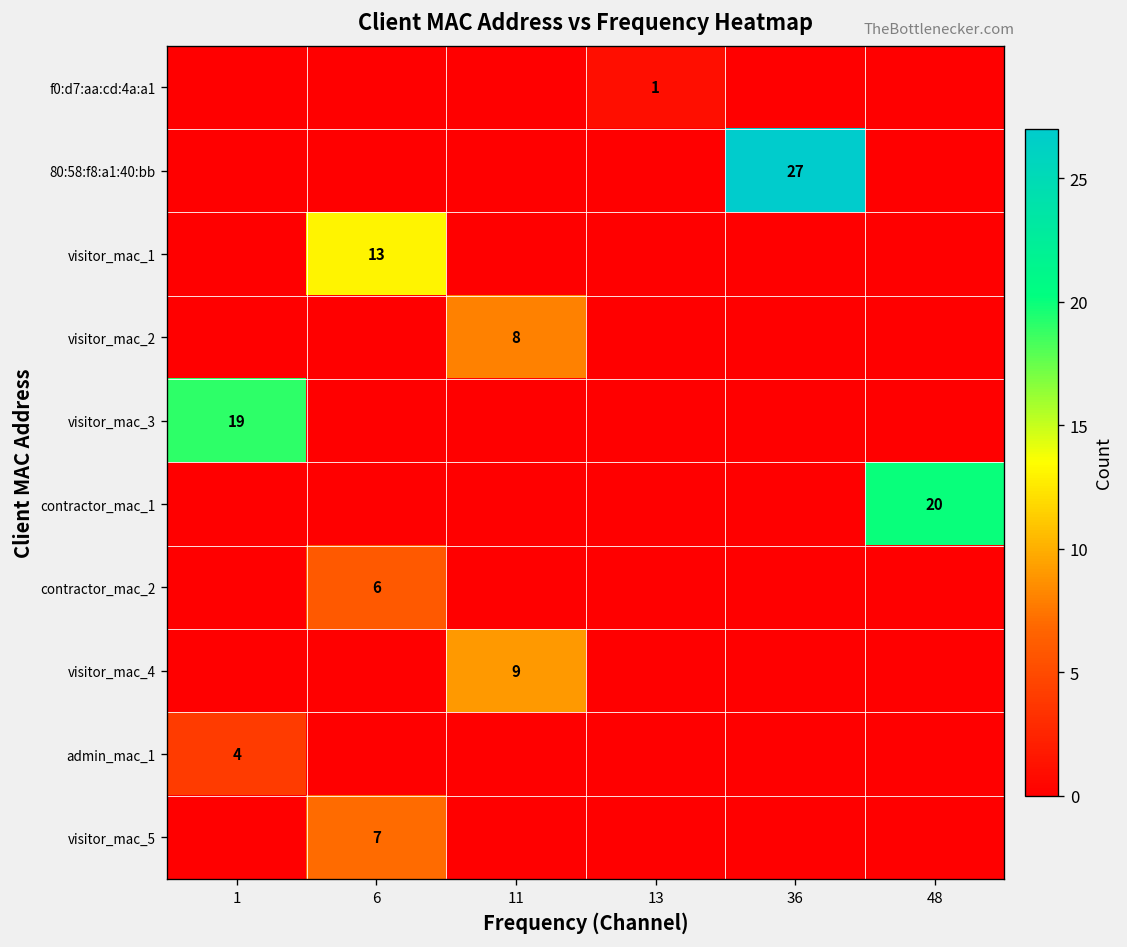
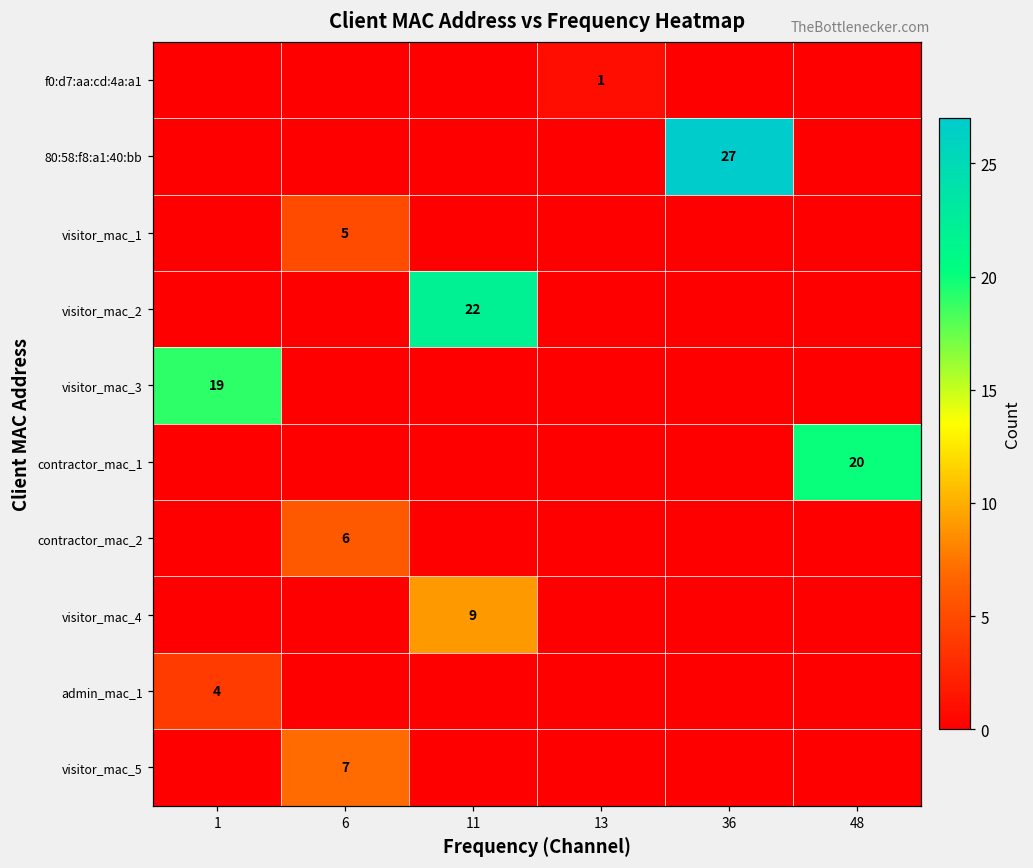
  {
    "f0:d7:aa:cd:4a:a1": {
      "13": 1
    },
    "80:58:f8:a1:40:bb": {
      "36": 27
    },
    "visitor_mac_1": {
-     "6": 13
+     "6": 5
    },
    "visitor_mac_2": {
-     "11": 8
+     "11": 22
    },
    "visitor_mac_3": {
      "1": 19
    },
    "contractor_mac_1": {
      "48": 20
    },
    "contractor_mac_2": {
      "6": 6
    },
    "visitor_mac_4": {
      "11": 9
    },
    "admin_mac_1": {
      "1": 4
    },
    "visitor_mac_5": {
      "6": 7
    }
  }
